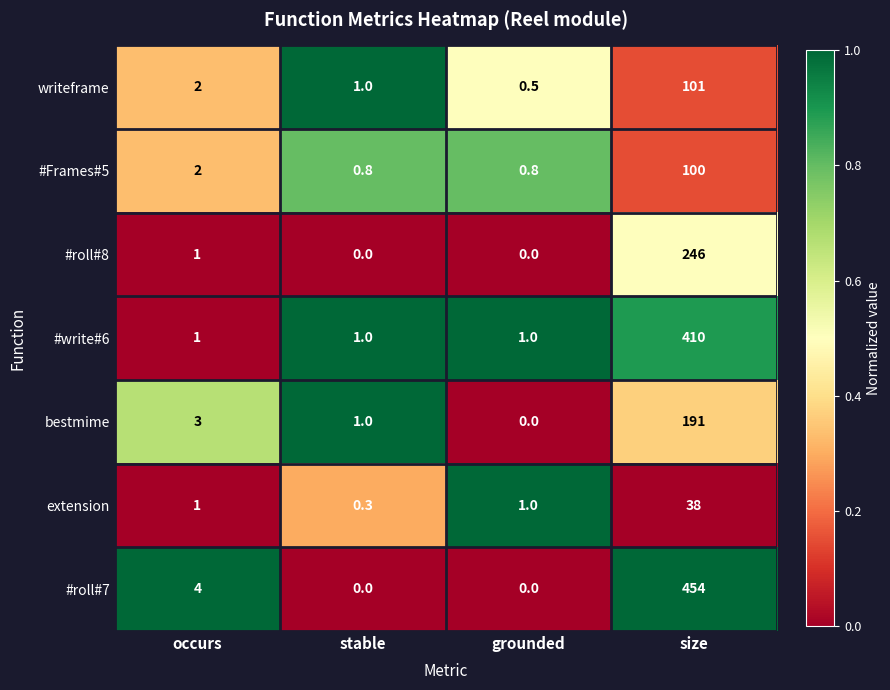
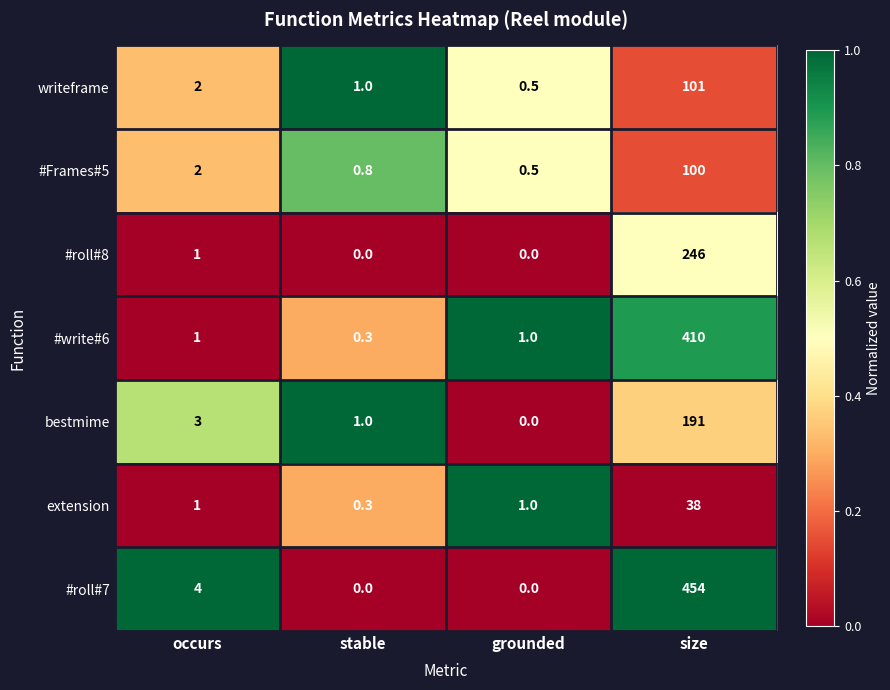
  {
    "writeframe": {
      "occurs": 2,
      "stable": 1.0,
      "grounded": 0.5,
      "size": 101
    },
    "#Frames#5": {
      "occurs": 2,
      "stable": 0.8,
-     "grounded": 0.8,
+     "grounded": 0.5,
      "size": 100
    },
    "#roll#8": {
      "occurs": 1,
      "stable": 0.0,
      "grounded": 0.0,
      "size": 246
    },
    "#write#6": {
      "occurs": 1,
-     "stable": 1.0,
+     "stable": 0.3,
      "grounded": 1.0,
      "size": 410
    },
    "bestmime": {
      "occurs": 3,
      "stable": 1.0,
      "grounded": 0.0,
      "size": 191
    },
    "extension": {
      "occurs": 1,
      "stable": 0.3,
      "grounded": 1.0,
      "size": 38
    },
    "#roll#7": {
      "occurs": 4,
      "stable": 0.0,
      "grounded": 0.0,
      "size": 454
    }
  }
